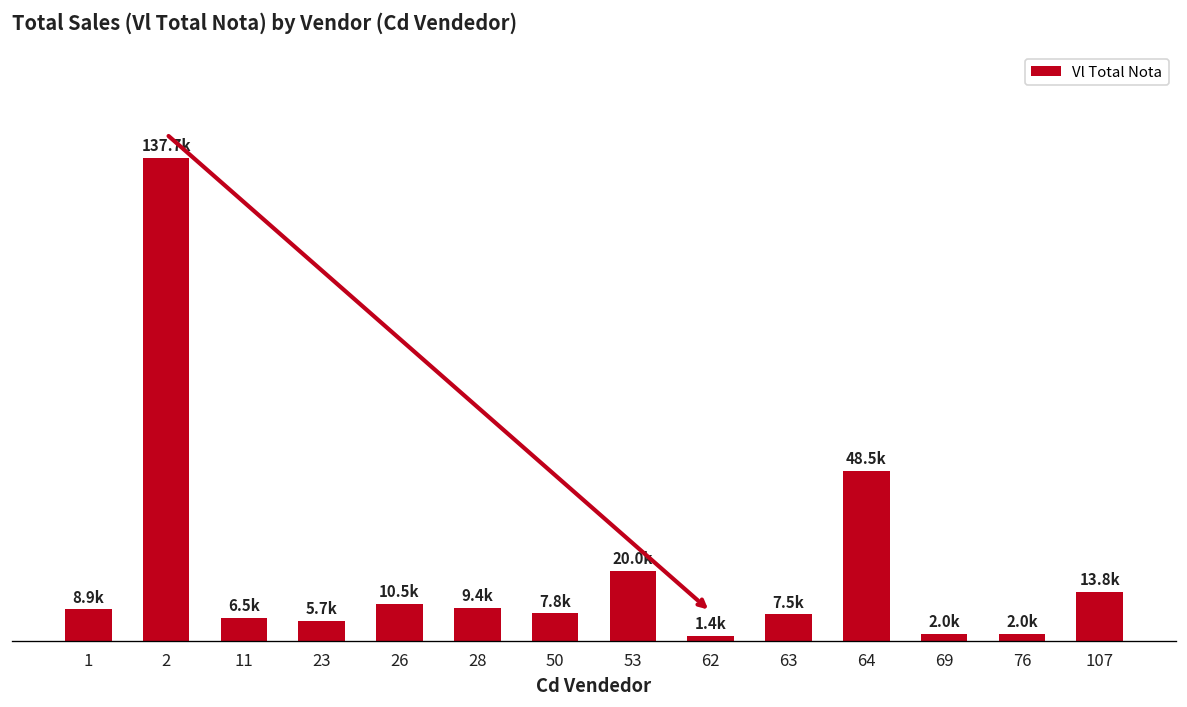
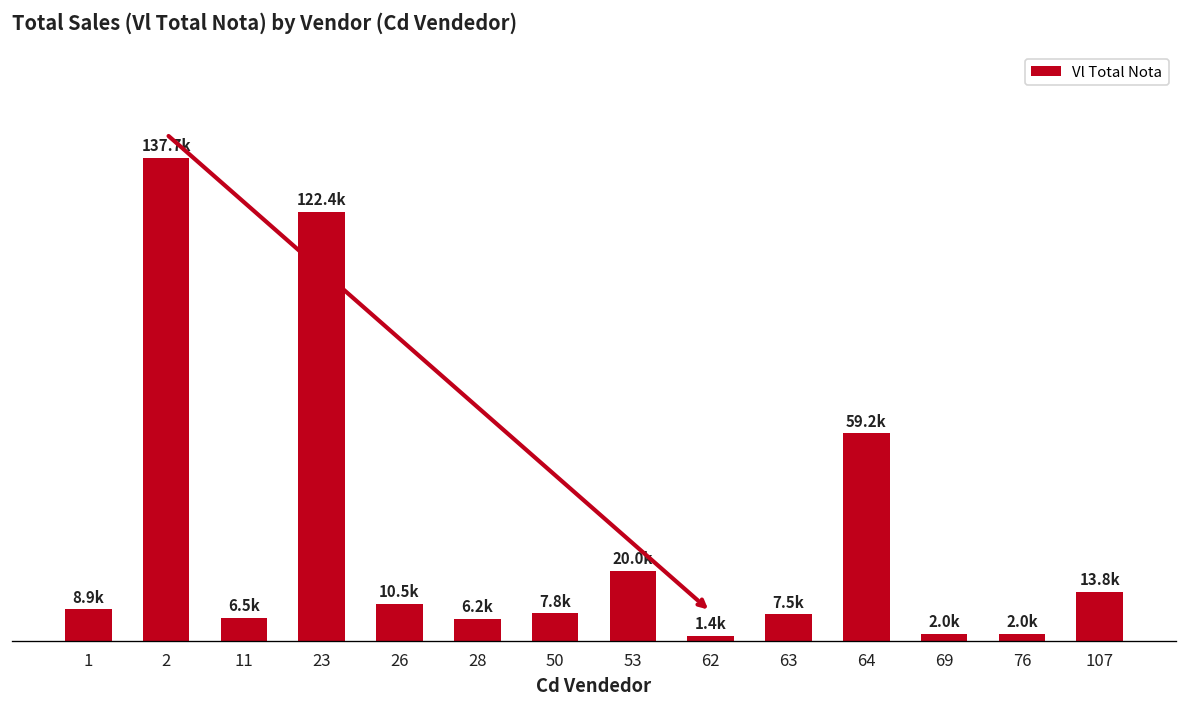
  {
    "1": "8.9k",
    "2": "137.7k",
    "11": "6.5k",
-   "23": "5.7k",
+   "23": "122.4k",
    "26": "10.5k",
-   "28": "9.4k",
+   "28": "6.2k",
    "50": "7.8k",
    "53": "20.0k",
    "62": "1.4k",
    "63": "7.5k",
-   "64": "48.5k",
+   "64": "59.2k",
    "69": "2.0k",
    "76": "2.0k",
    "107": "13.8k"
  }
